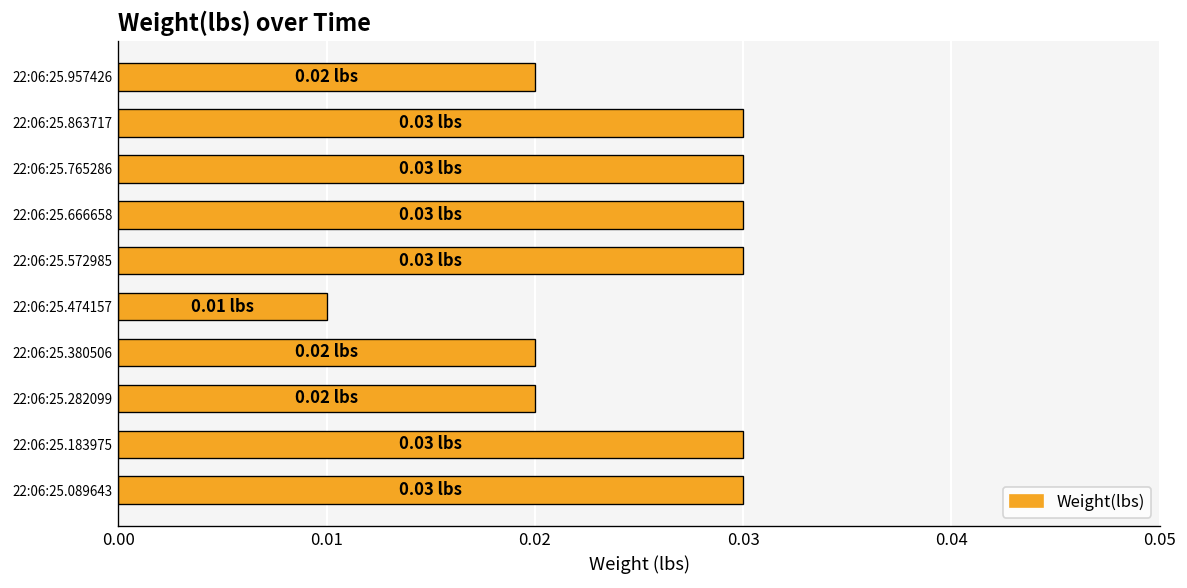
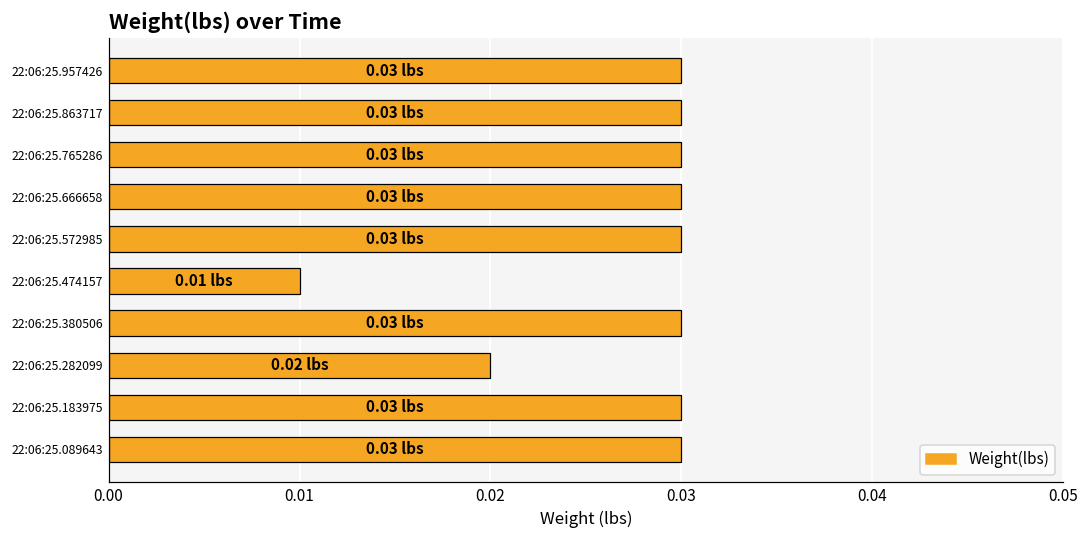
  {
-   "22:06:25.957426": 0.02,
+   "22:06:25.957426": 0.03,
    "22:06:25.863717": 0.03,
    "22:06:25.765286": 0.03,
    "22:06:25.666658": 0.03,
    "22:06:25.572985": 0.03,
    "22:06:25.474157": 0.01,
-   "22:06:25.380506": 0.02,
+   "22:06:25.380506": 0.03,
    "22:06:25.282099": 0.02,
    "22:06:25.183975": 0.03,
    "22:06:25.089643": 0.03
  }
